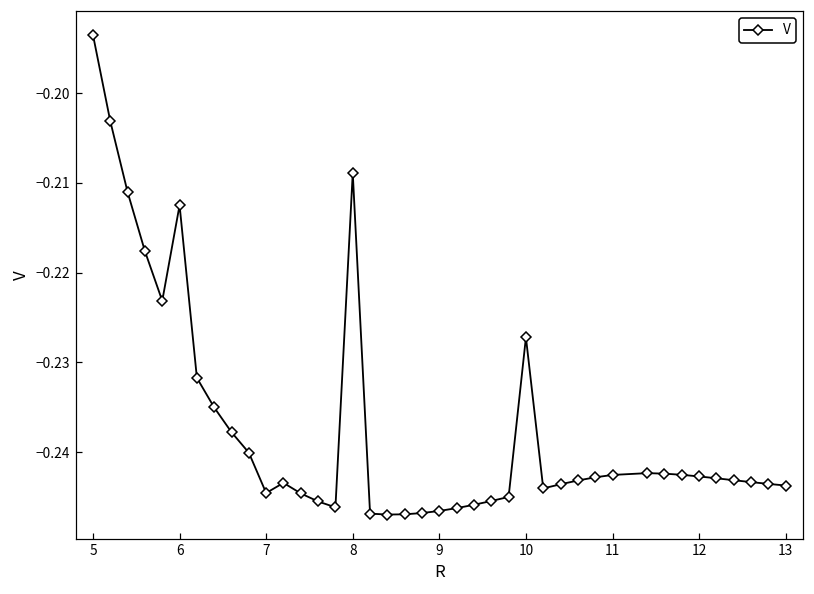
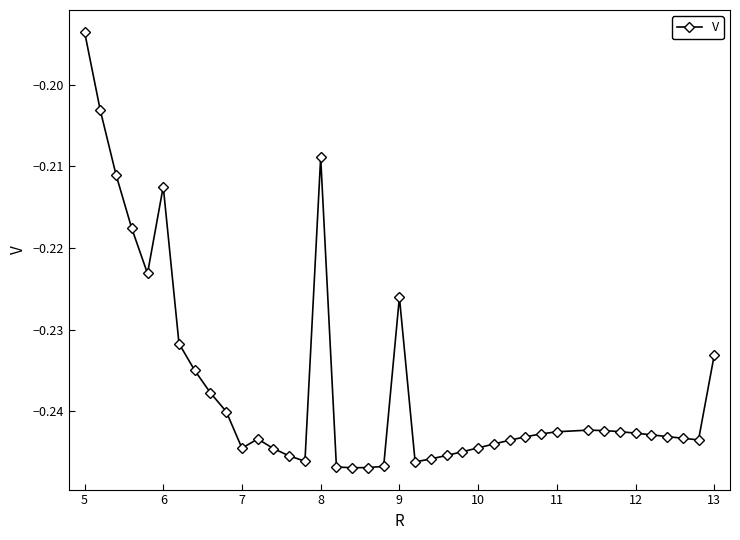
  {
    "5": -0.194,
    "6": -0.212,
    "7": -0.245,
    "8": -0.209,
-   "9": -0.247,
-   "10": -0.227,
+   "9": -0.226,
+   "10": -0.244,
    "11": -0.243,
    "12": -0.243,
-   "13": -0.244
+   "13": -0.233
  }
